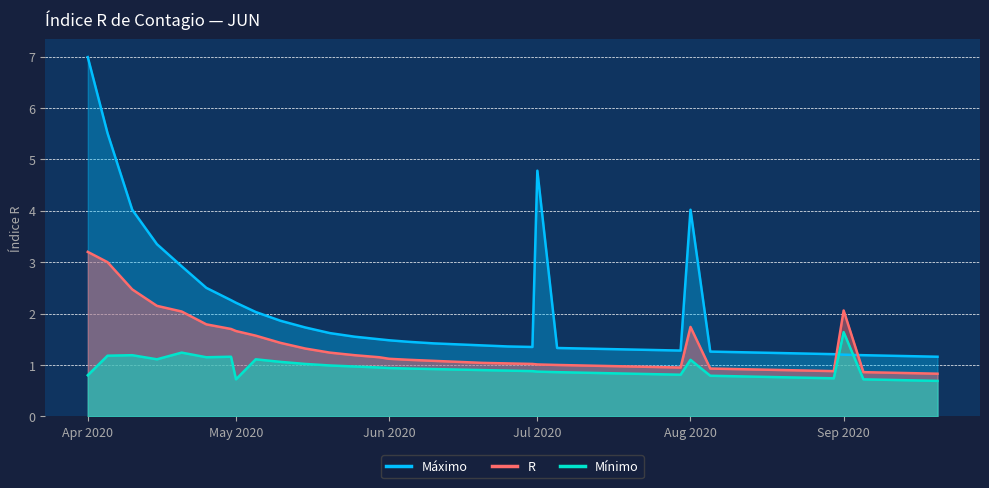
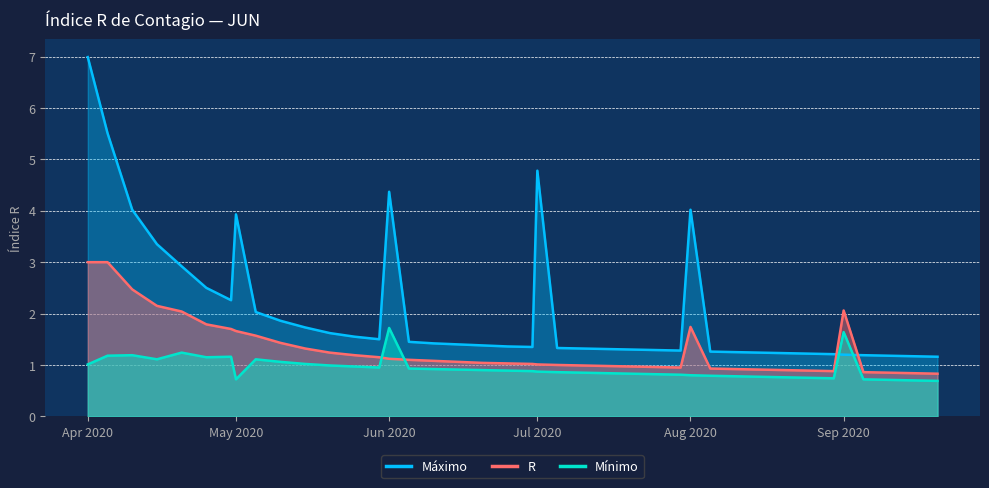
  {
    "Máximo": {
      "Apr 2020": 7.0,
-     "May 2020": 2.2,
-     "Jun 2020": 1.5,
+     "May 2020": 3.9,
+     "Jun 2020": 4.4,
      "Jul 2020": 4.8,
      "Aug 2020": 4.0,
      "Sep 2020": 1.2
    },
    "R": {
-     "Apr 2020": 3.2,
+     "Apr 2020": 3.0,
      "May 2020": 1.7,
      "Jun 2020": 1.1,
      "Jul 2020": 1.0,
      "Aug 2020": 1.7,
      "Sep 2020": 2.1
    },
    "Mínimo": {
-     "Apr 2020": 0.8,
+     "Apr 2020": 1.0,
      "May 2020": 0.7,
-     "Jun 2020": 0.9,
+     "Jun 2020": 1.7,
      "Jul 2020": 0.9,
-     "Aug 2020": 1.1,
+     "Aug 2020": 0.8,
      "Sep 2020": 1.6
    }
  }
